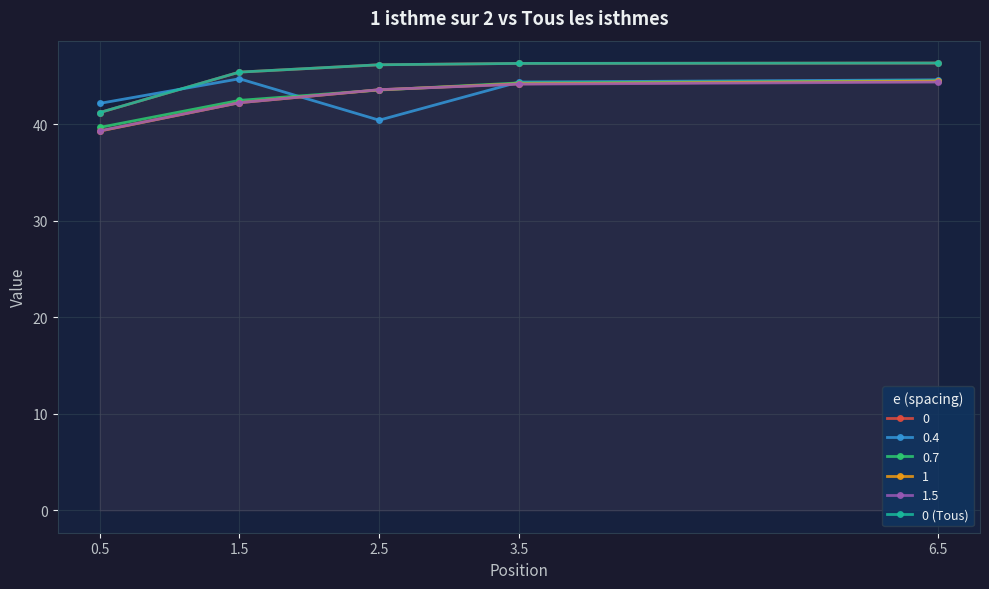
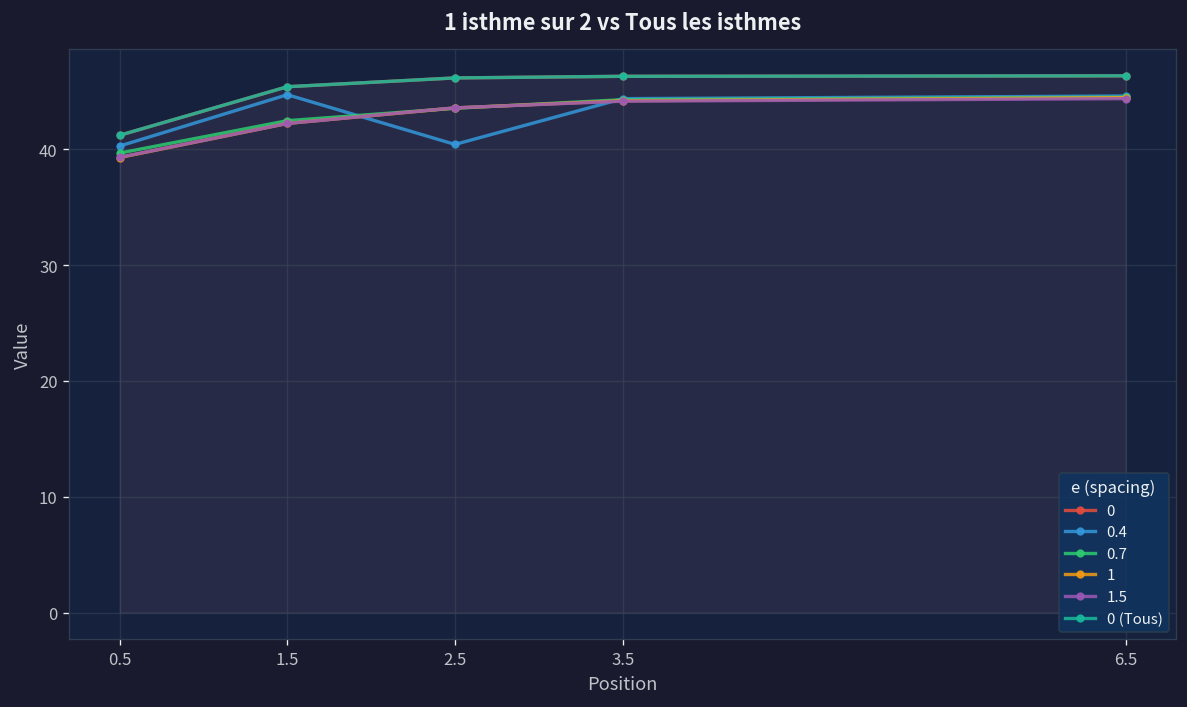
  {
    "0.4": {
-     "0.5": 42,
+     "0.5": 40,
      "1.5": 45,
      "2.5": 40
    }
  }
